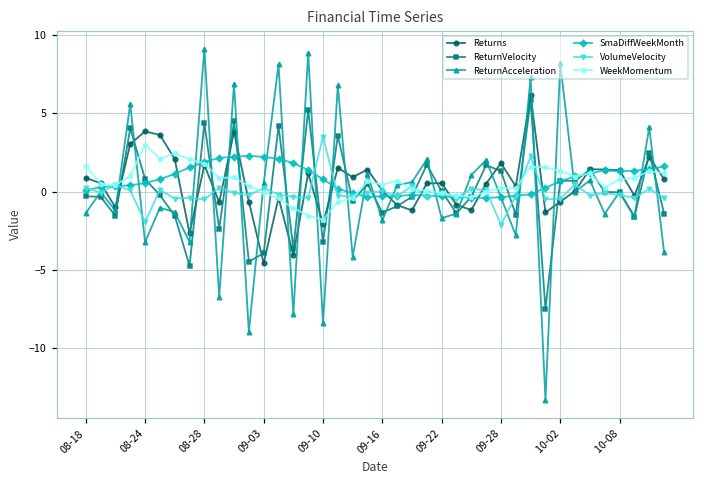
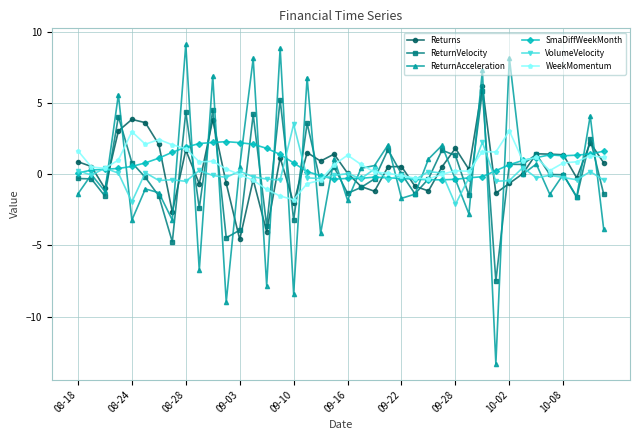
  {
    "VolumeVelocity": {
      "08-24": -1.9,
      "08-28": -0.5,
      "09-03": 0.2,
      "09-10": 3.5,
      "09-28": -2.1,
      "10-02": -0.5,
      "10-08": -0.2
    },
    "WeekMomentum": {
      "08-18": 1.6,
      "08-24": 3.0,
      "09-03": 0.0,
      "09-10": -1.8,
-     "09-16": 0.4,
+     "09-16": 1.3,
      "09-28": 0.2,
-     "10-02": 1.3,
+     "10-02": 3.0,
      "10-08": 0.8
    }
  }
